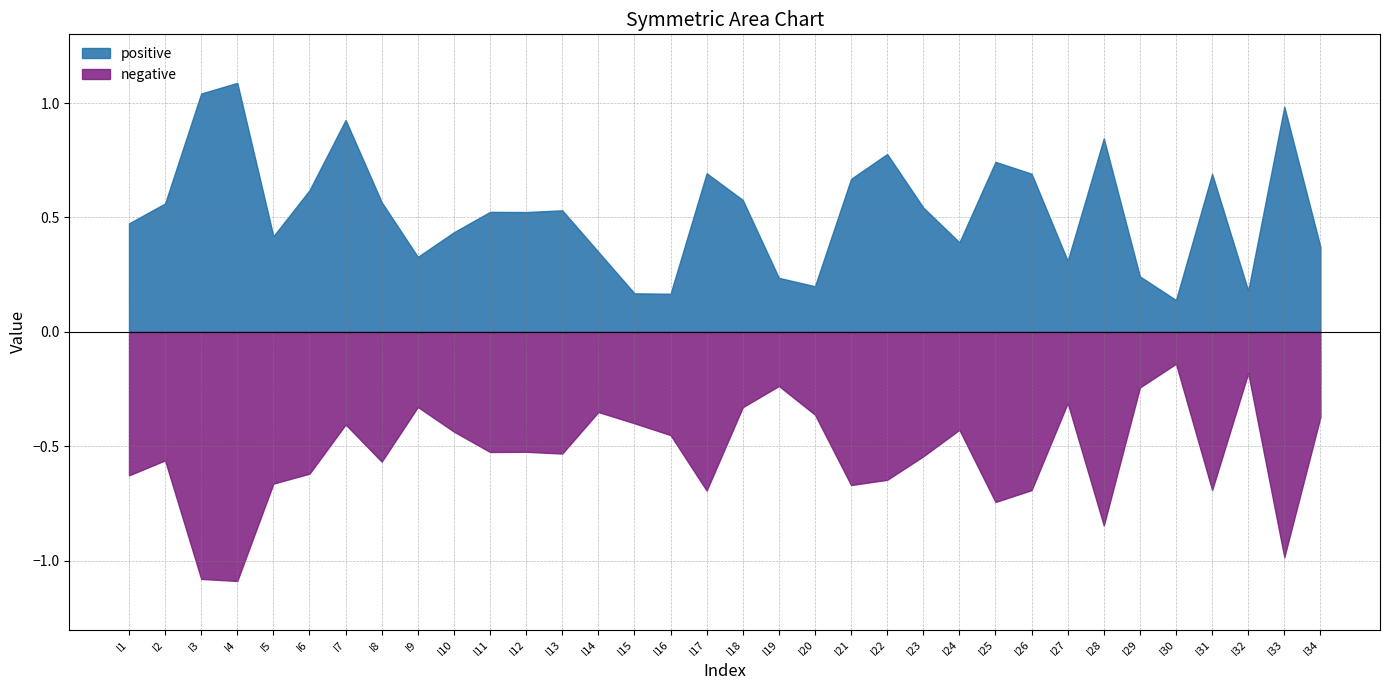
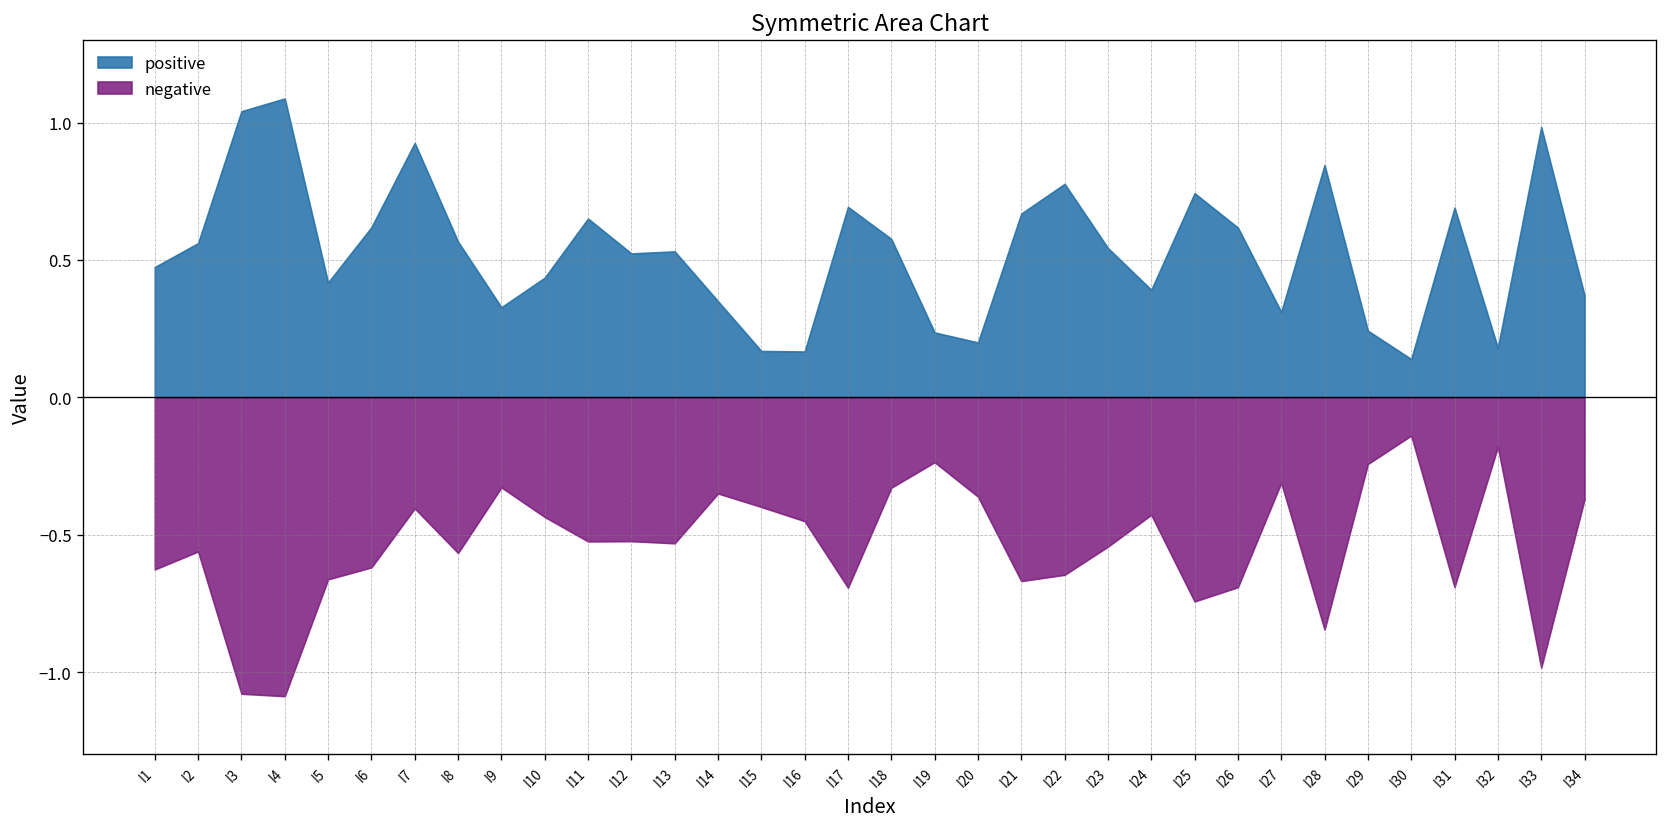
  {
    "positive": {
      "I1": 0.47,
      "I2": 0.56,
      "I3": 1.04,
      "I4": 1.09,
      "I5": 0.42,
      "I6": 0.62,
      "I7": 0.93,
      "I8": 0.57,
      "I9": 0.33,
      "I10": 0.44,
-     "I11": 0.52,
+     "I11": 0.65,
      "I12": 0.52,
      "I13": 0.53,
      "I14": 0.35,
      "I15": 0.17,
      "I16": 0.17,
      "I17": 0.69,
      "I18": 0.58,
      "I19": 0.24,
      "I20": 0.20,
      "I21": 0.67,
      "I22": 0.78,
      "I23": 0.54,
      "I24": 0.39,
      "I25": 0.74,
-     "I26": 0.69,
+     "I26": 0.62,
      "I27": 0.31,
      "I28": 0.85,
      "I29": 0.24,
      "I30": 0.14,
      "I31": 0.69,
      "I32": 0.18,
      "I33": 0.98,
      "I34": 0.37
    }
  }
